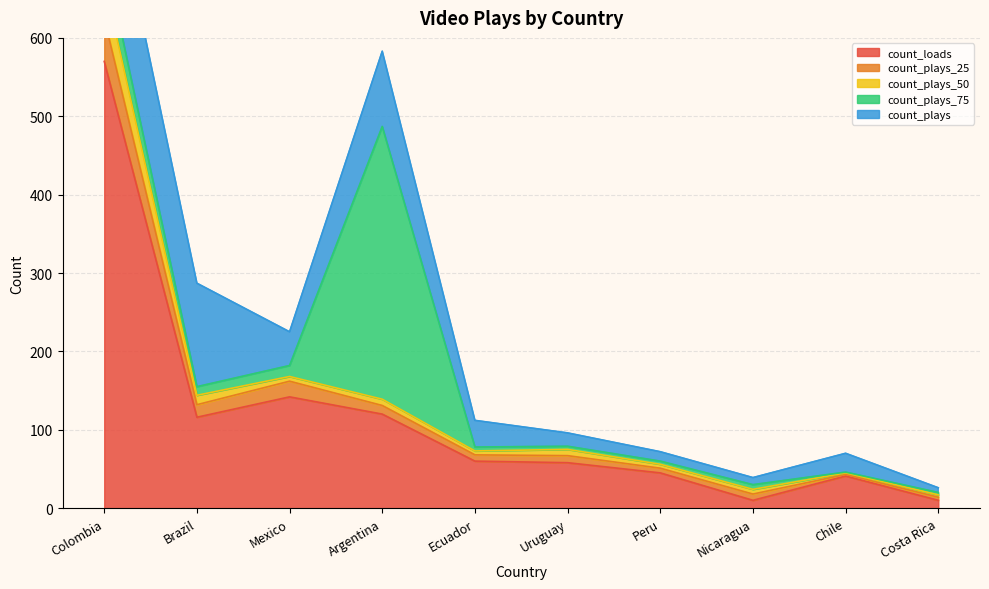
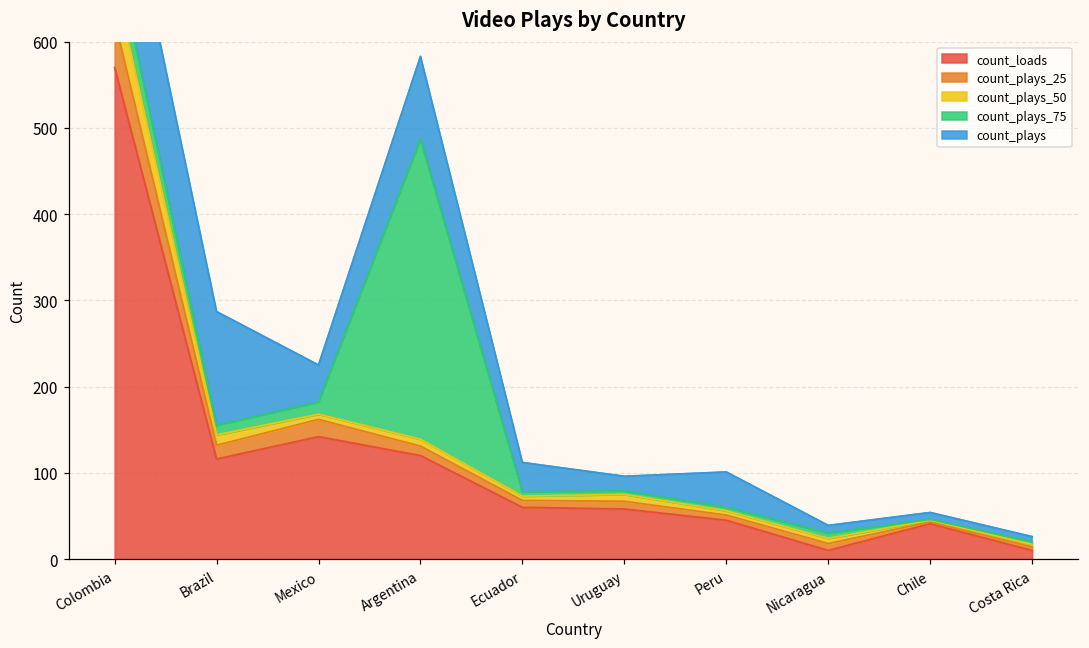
  {
    "count_plays_50": {
      "Brazil": 10,
      "Mexico": 10,
      "Argentina": 10,
      "Ecuador": 10,
      "Uruguay": 10,
      "Peru": 10,
      "Nicaragua": 10
    },
    "count_plays_75": {
      "Brazil": 10,
      "Mexico": 10,
      "Argentina": 350,
      "Ecuador": 10,
      "Uruguay": 0,
      "Peru": 0,
      "Nicaragua": 10
    },
    "count_plays": {
      "Brazil": 130,
      "Mexico": 40,
      "Argentina": 100,
      "Ecuador": 30,
      "Uruguay": 20,
-     "Peru": 10,
+     "Peru": 40,
      "Nicaragua": 10,
-     "Chile": 20,
+     "Chile": 10,
      "Costa Rica": 10
    }
  }
